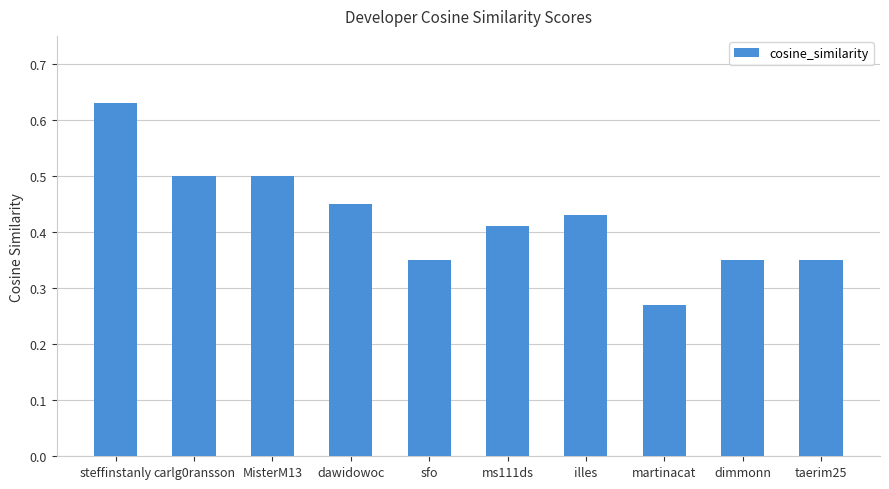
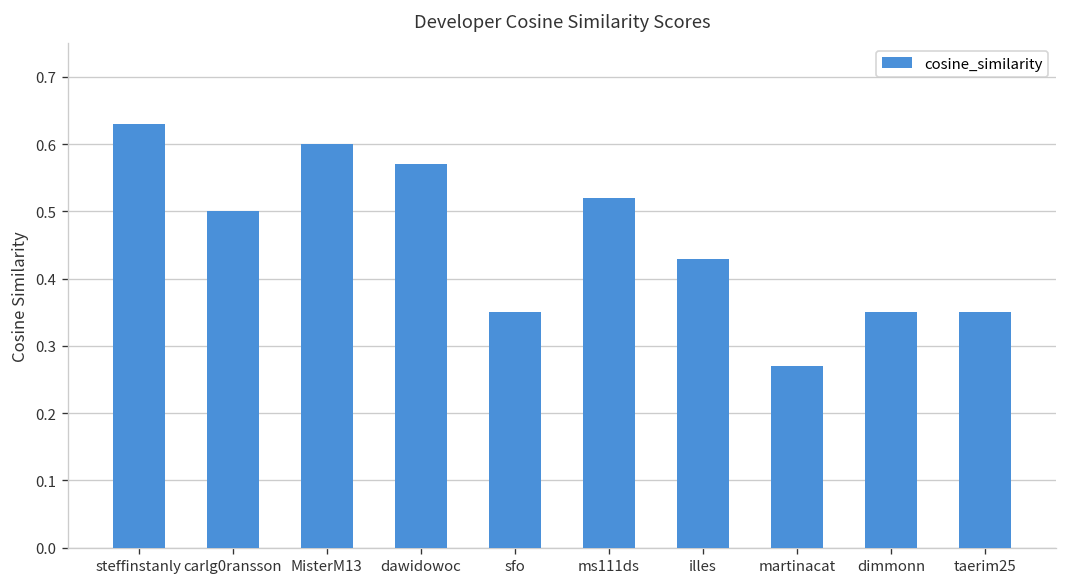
  {
    "steffinstanly": 0.63,
    "carlg0ransson": 0.50,
-   "MisterM13": 0.5,
-   "dawidowoc": 0.45,
+   "MisterM13": 0.6,
+   "dawidowoc": 0.57,
    "sfo": 0.35,
-   "ms111ds": 0.41,
+   "ms111ds": 0.52,
    "illes": 0.43,
    "martinacat": 0.27,
    "dimmonn": 0.35,
    "taerim25": 0.35
  }
